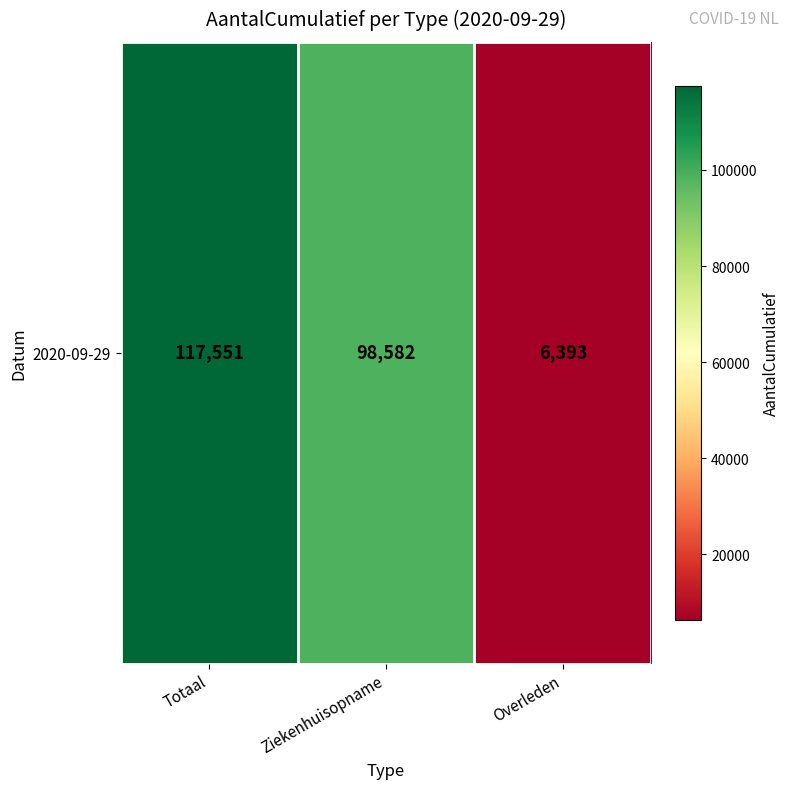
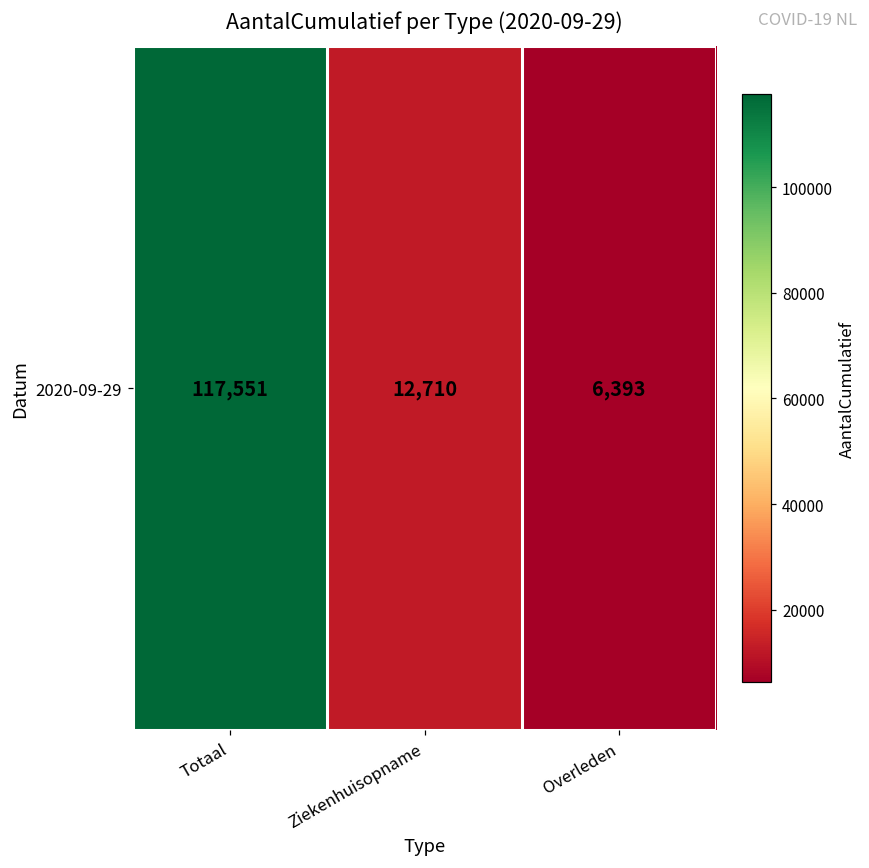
  {
    "2020-09-29": {
      "Totaal": "117,551",
-     "Ziekenhuisopname": "98,582",
+     "Ziekenhuisopname": "12,710",
      "Overleden": "6,393"
    }
  }
